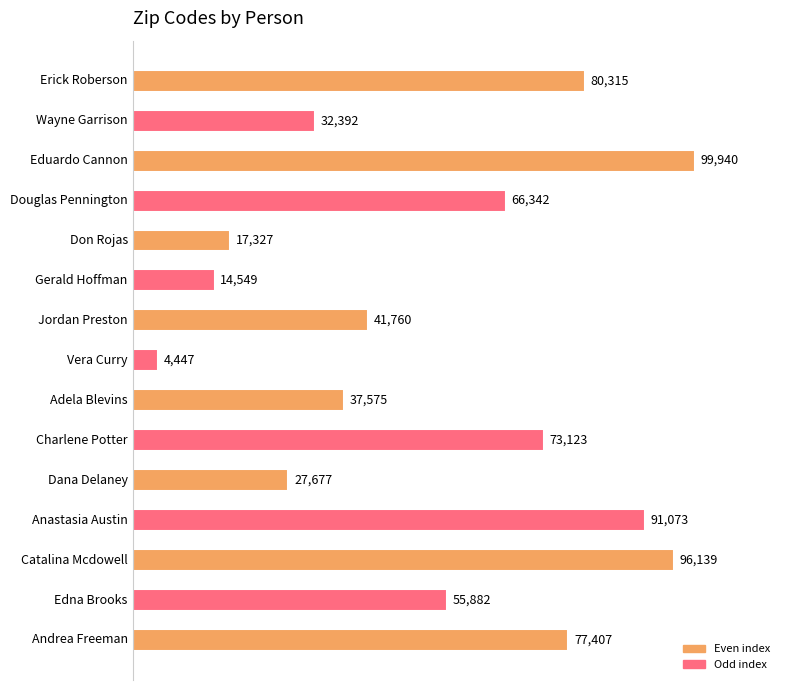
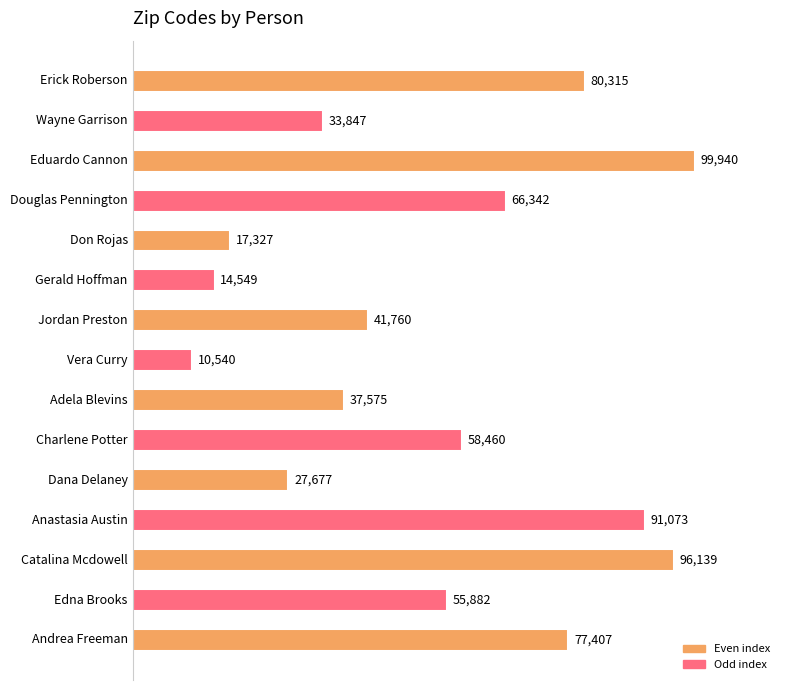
  {
    "Erick Roberson": "80,315",
-   "Wayne Garrison": "32,392",
+   "Wayne Garrison": "33,847",
    "Eduardo Cannon": "99,940",
    "Douglas Pennington": "66,342",
    "Don Rojas": "17,327",
    "Gerald Hoffman": "14,549",
    "Jordan Preston": "41,760",
-   "Vera Curry": "4,447",
+   "Vera Curry": "10,540",
    "Adela Blevins": "37,575",
-   "Charlene Potter": "73,123",
+   "Charlene Potter": "58,460",
    "Dana Delaney": "27,677",
    "Anastasia Austin": "91,073",
    "Catalina Mcdowell": "96,139",
    "Edna Brooks": "55,882",
    "Andrea Freeman": "77,407"
  }
